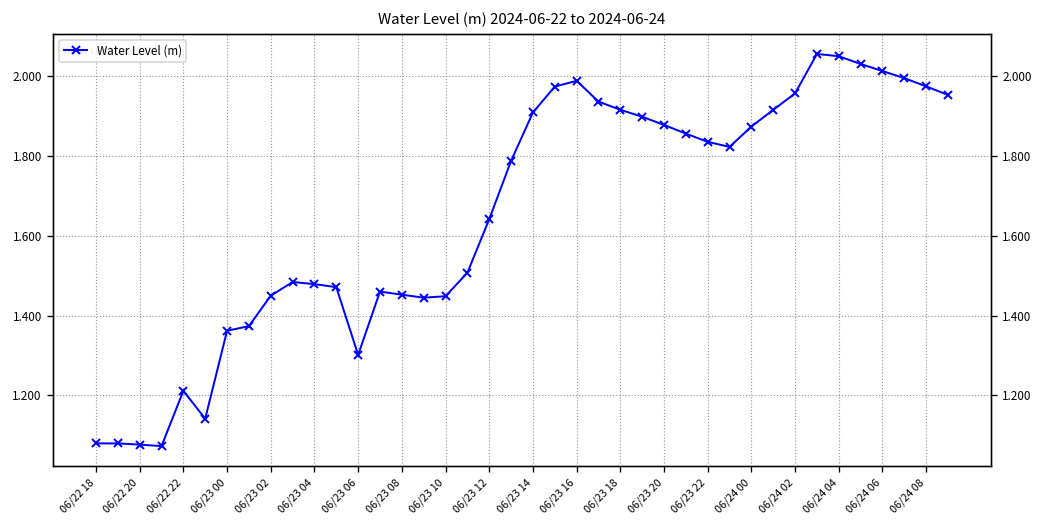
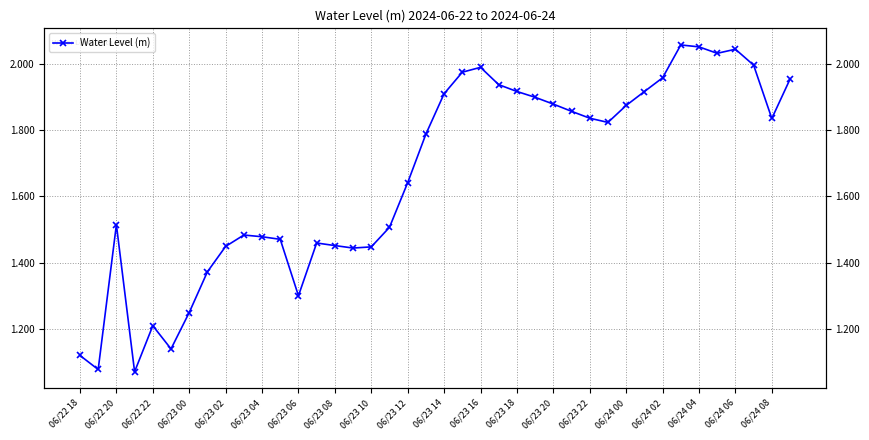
  {
-   "06/22 18": 1.08,
-   "06/22 20": 1.08,
+   "06/22 18": 1.12,
+   "06/22 20": 1.51,
    "06/22 22": 1.21,
-   "06/23 00": 1.36,
+   "06/23 00": 1.25,
    "06/23 02": 1.45,
    "06/23 04": 1.48,
    "06/23 06": 1.30,
    "06/23 08": 1.45,
    "06/23 10": 1.45,
    "06/23 12": 1.64,
    "06/23 14": 1.91,
    "06/23 16": 1.99,
    "06/23 18": 1.92,
    "06/23 20": 1.88,
    "06/23 22": 1.84,
    "06/24 00": 1.87,
    "06/24 02": 1.96,
    "06/24 04": 2.05,
-   "06/24 06": 2.01,
-   "06/24 08": 1.97
+   "06/24 06": 2.04,
+   "06/24 08": 1.83
  }
